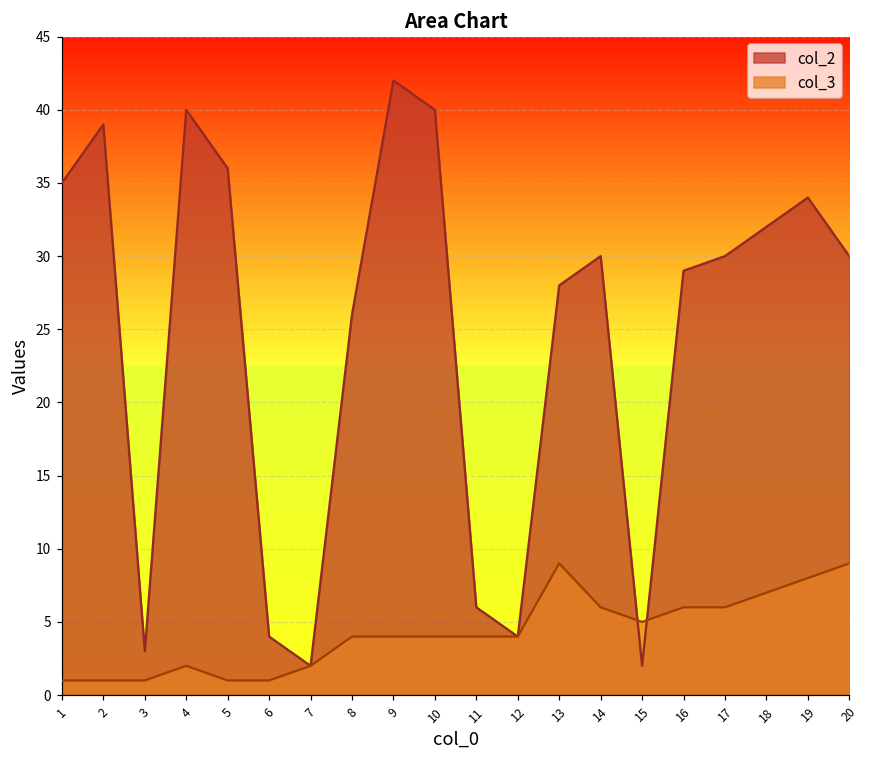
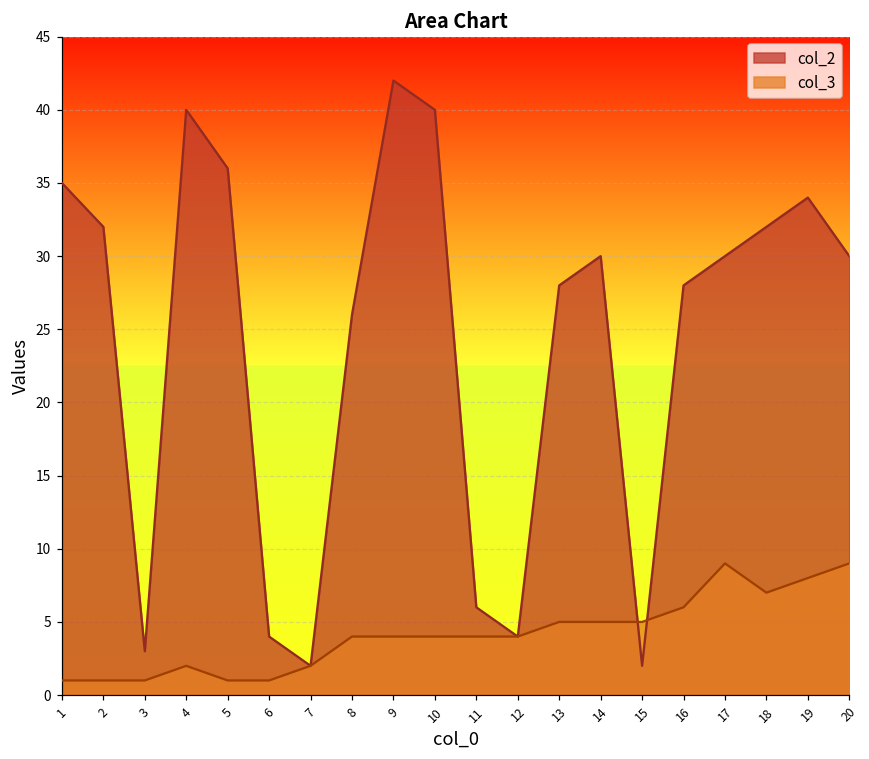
  {
    "col_2": {
      "1": 35,
-     "2": 39,
+     "2": 32,
      "3": 3,
      "4": 40,
      "5": 36,
      "6": 4,
      "8": 26,
      "9": 42,
      "10": 40,
      "11": 6,
      "13": 28,
      "14": 30,
      "15": 2,
-     "16": 29,
+     "16": 28,
      "17": 30,
      "18": 32,
      "19": 34,
      "20": 30
    },
    "col_3": {
      "1": 1,
      "2": 1,
      "3": 1,
      "4": 2,
      "5": 1,
      "6": 1,
      "8": 4,
      "9": 4,
      "10": 4,
      "11": 4,
-     "13": 9,
-     "14": 6,
+     "13": 5,
+     "14": 5,
      "15": 5,
      "16": 6,
-     "17": 6,
+     "17": 9,
      "18": 7,
      "19": 8,
      "20": 9
    }
  }
